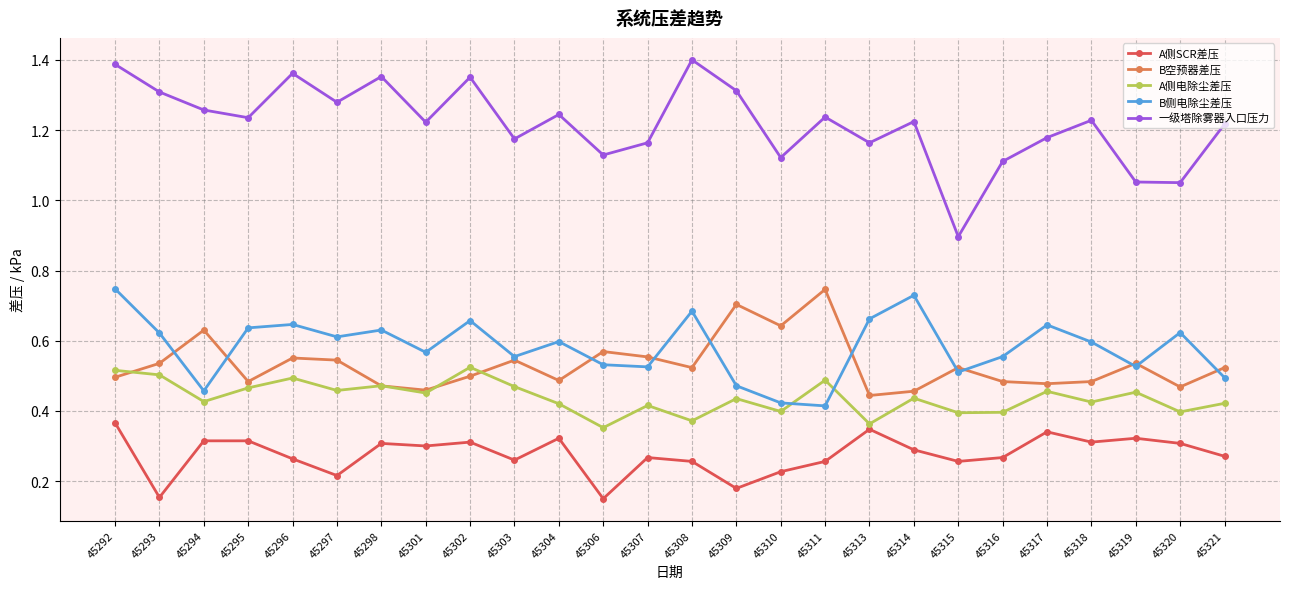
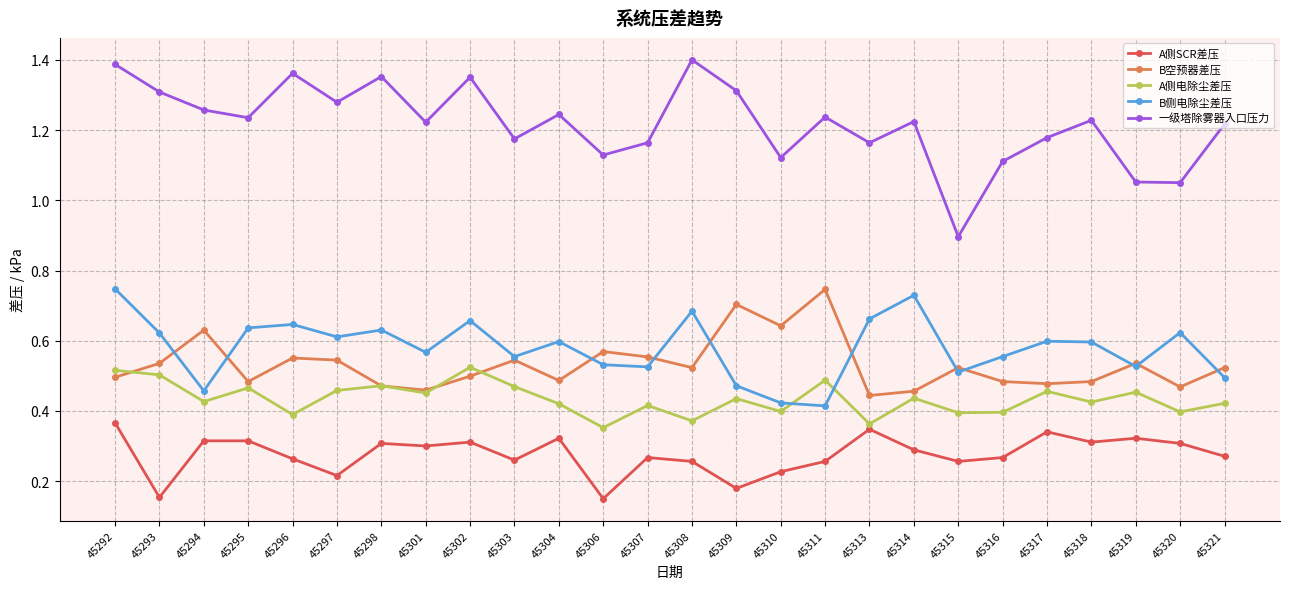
  {
    "A侧电除尘差压": {
      "45292": 0.52,
      "45293": 0.50,
      "45294": 0.43,
      "45295": 0.47,
-     "45296": 0.49,
+     "45296": 0.39,
      "45297": 0.46,
      "45301": 0.45,
      "45302": 0.52,
      "45303": 0.47,
      "45304": 0.42,
      "45306": 0.35,
      "45307": 0.42,
      "45308": 0.37,
      "45309": 0.44,
      "45310": 0.40,
      "45311": 0.49,
      "45313": 0.36,
      "45314": 0.44,
      "45315": 0.39,
      "45316": 0.40,
      "45317": 0.46,
      "45318": 0.43,
      "45319": 0.45,
      "45320": 0.40,
      "45321": 0.42
    },
    "B侧电除尘差压": {
      "45292": 0.75,
      "45293": 0.62,
      "45294": 0.46,
      "45295": 0.64,
      "45296": 0.65,
      "45297": 0.61,
      "45298": 0.63,
      "45301": 0.57,
      "45302": 0.66,
      "45303": 0.55,
      "45304": 0.60,
      "45306": 0.53,
      "45307": 0.53,
      "45308": 0.68,
      "45309": 0.47,
      "45310": 0.42,
      "45311": 0.41,
      "45313": 0.66,
      "45314": 0.73,
      "45315": 0.51,
      "45316": 0.55,
-     "45317": 0.65,
+     "45317": 0.60,
      "45318": 0.60,
      "45319": 0.53,
      "45320": 0.62,
      "45321": 0.50
    },
    "一级塔除雾器入口压力": {
      "45292": 1.39,
      "45293": 1.31,
      "45294": 1.26,
      "45295": 1.24,
      "45296": 1.36,
      "45297": 1.28,
      "45298": 1.35,
      "45301": 1.22,
      "45302": 1.35,
      "45303": 1.17,
      "45304": 1.24,
      "45306": 1.13,
      "45307": 1.16,
      "45308": 1.40,
      "45309": 1.31,
      "45310": 1.12,
      "45311": 1.24,
      "45313": 1.16,
      "45314": 1.22,
      "45315": 0.90,
      "45316": 1.11,
      "45317": 1.18,
      "45318": 1.23,
      "45319": 1.05,
      "45320": 1.05
    }
  }
